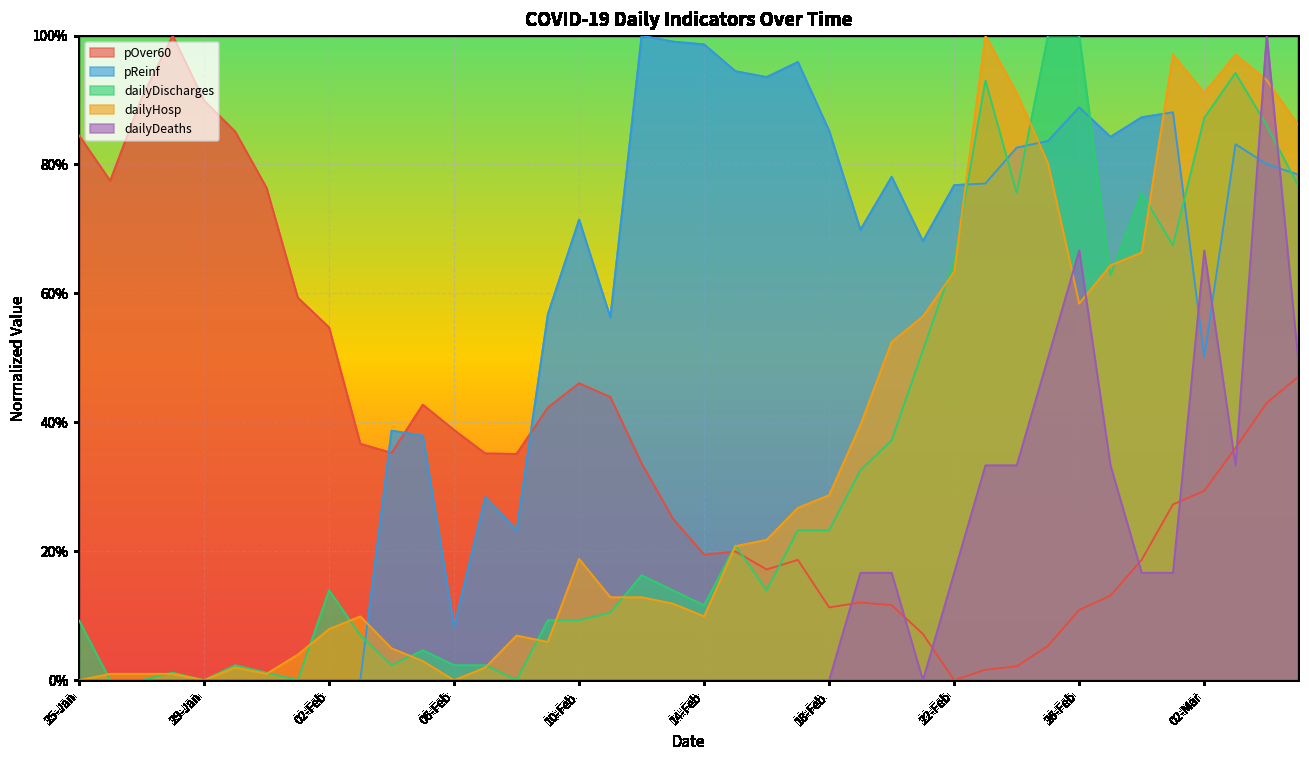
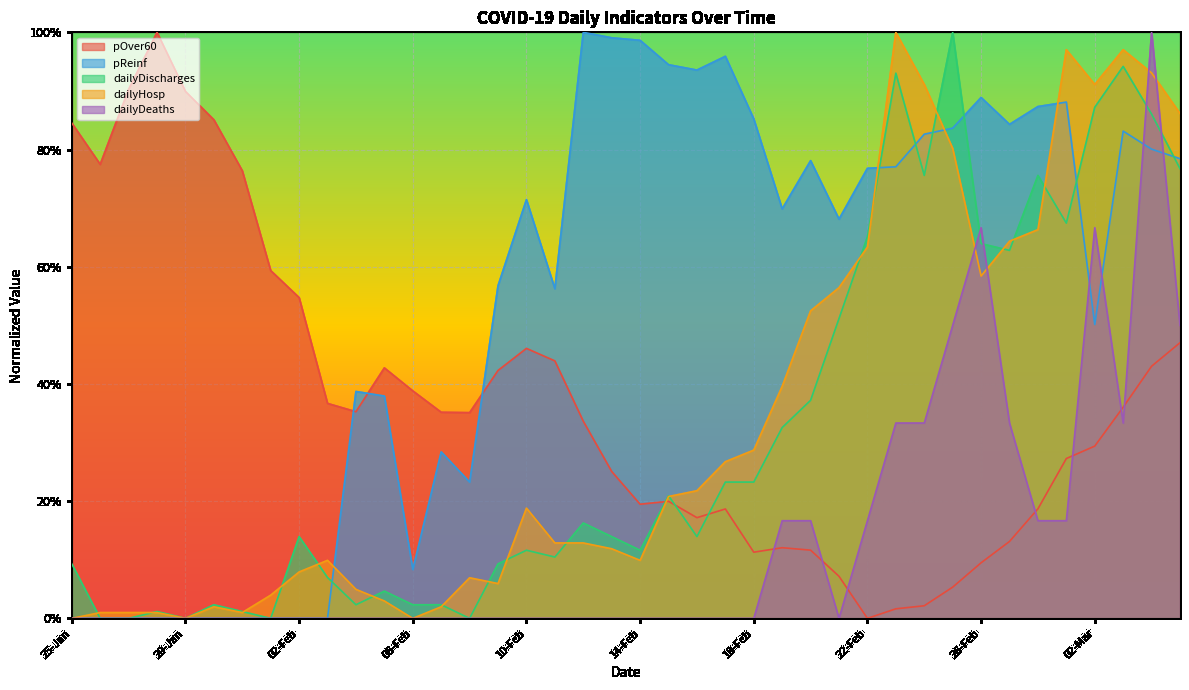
  {
    "pOver60": {
      "25-Jan": "85%",
      "02-Feb": "55%",
      "06-Feb": "39%",
      "10-Feb": "46%",
      "14-Feb": "19%",
      "18-Feb": "11%",
      "22-Feb": "0%",
-     "26-Feb": "11%",
+     "26-Feb": "9%",
      "02-Mar": "29%"
    },
    "pReinf": {
      "06-Feb": "8%",
      "10-Feb": "71%",
      "14-Feb": "99%",
      "18-Feb": "85%",
      "22-Feb": "77%",
      "26-Feb": "89%",
      "02-Mar": "50%"
    },
    "dailyDischarges": {
      "25-Jan": "9%",
      "02-Feb": "14%",
      "06-Feb": "2%",
-     "10-Feb": "9%",
+     "10-Feb": "12%",
      "14-Feb": "12%",
      "18-Feb": "23%",
      "22-Feb": "65%",
-     "26-Feb": "100%",
+     "26-Feb": "64%",
      "02-Mar": "87%"
    },
    "dailyHosp": {
      "02-Feb": "8%",
      "10-Feb": "19%",
      "14-Feb": "10%",
      "18-Feb": "29%",
      "22-Feb": "63%",
      "26-Feb": "58%",
      "02-Mar": "91%"
    },
    "dailyDeaths": {
      "10-Feb": "0%",
      "14-Feb": "0%",
      "18-Feb": "0%",
      "22-Feb": "17%",
      "26-Feb": "67%",
      "02-Mar": "67%"
    }
  }
